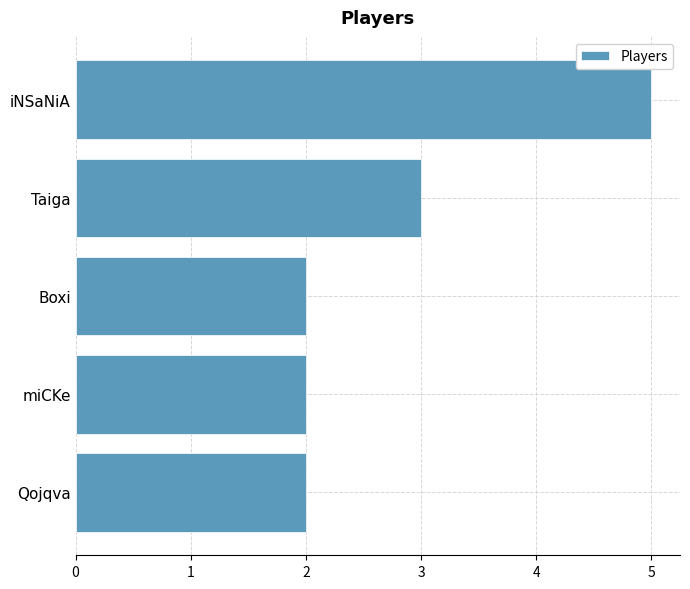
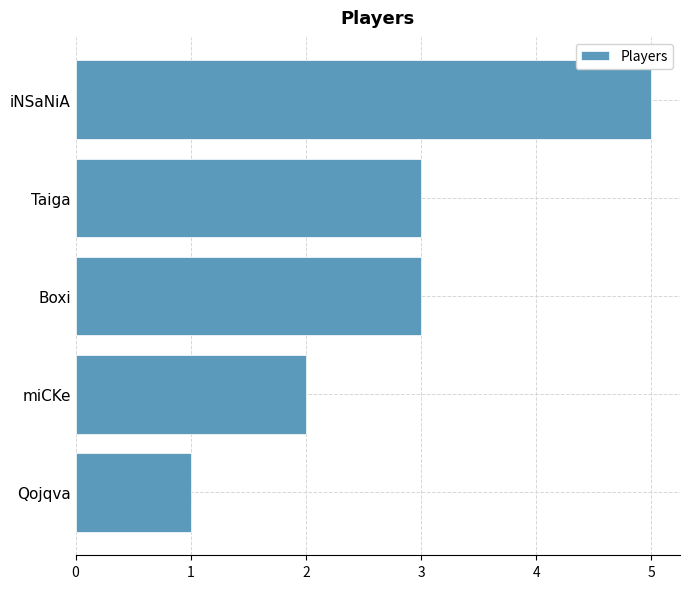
  {
    "iNSaNiA": 5,
    "Taiga": 3,
-   "Boxi": 2,
+   "Boxi": 3,
    "miCKe": 2,
-   "Qojqva": 2
+   "Qojqva": 1
  }
